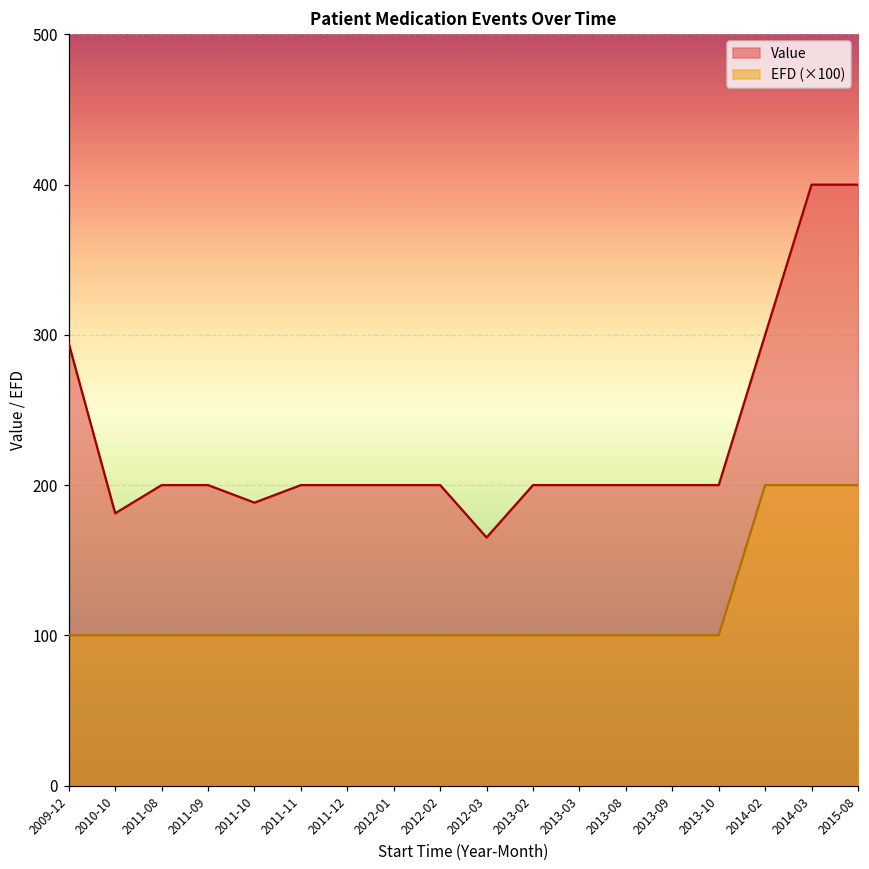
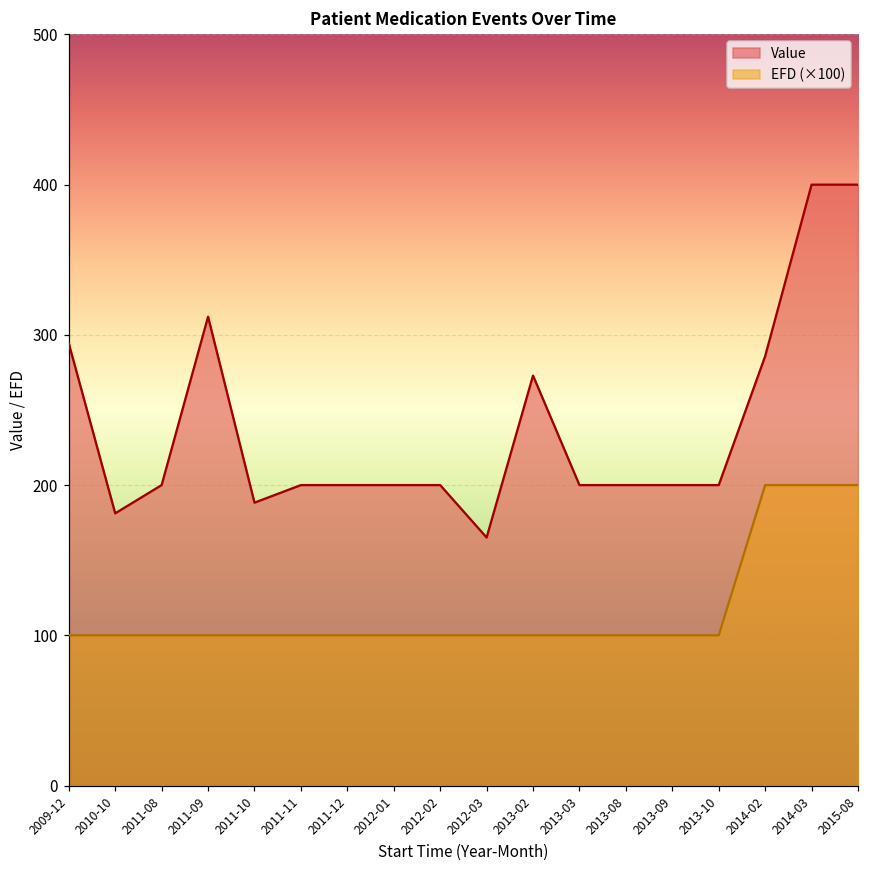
  {
    "Value": {
      "2009-12": 294,
      "2010-10": 181,
      "2011-08": 200,
-     "2011-09": 200,
+     "2011-09": 312,
      "2011-10": 188,
      "2011-11": 200,
      "2011-12": 200,
      "2012-01": 200,
      "2012-02": 200,
      "2012-03": 165,
-     "2013-02": 200,
+     "2013-02": 273,
      "2013-03": 200,
      "2013-08": 200,
      "2013-09": 200,
      "2013-10": 200,
-     "2014-02": 300,
+     "2014-02": 286,
      "2014-03": 400,
      "2015-08": 400
    },
    "EFD (×100)": {
      "2009-12": 100,
      "2010-10": 100,
      "2011-08": 100,
      "2011-09": 100,
      "2011-10": 100,
      "2011-11": 100,
      "2011-12": 100,
      "2012-01": 100,
      "2012-02": 100,
      "2012-03": 100,
      "2013-02": 100,
      "2013-03": 100,
      "2013-08": 100,
      "2013-09": 100,
      "2013-10": 100,
      "2014-02": 200,
      "2014-03": 200,
      "2015-08": 200
    }
  }
